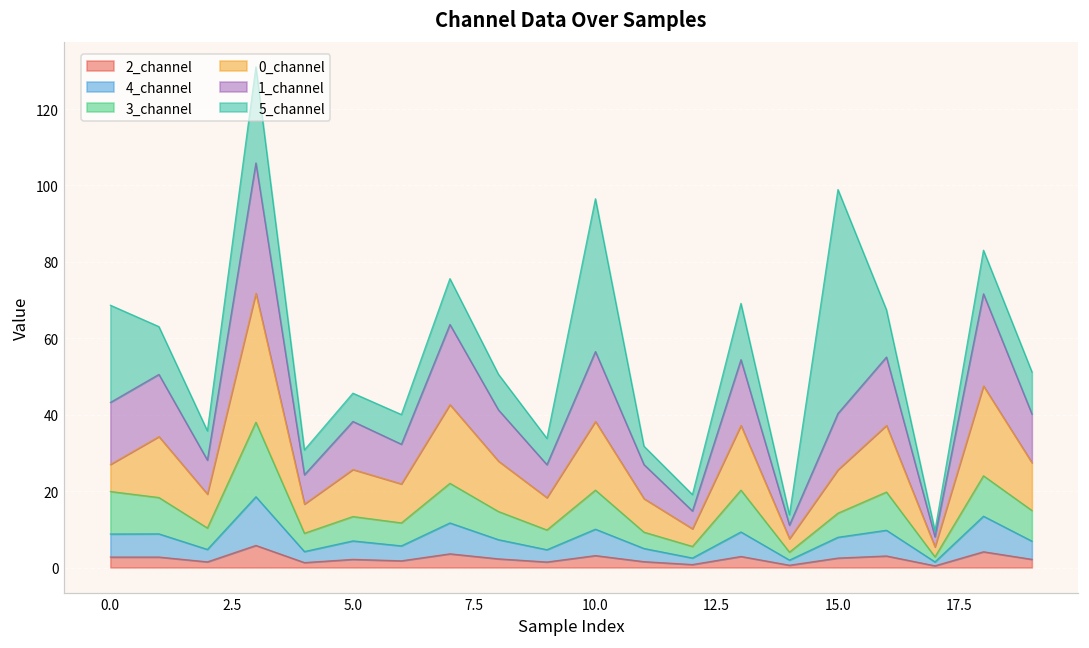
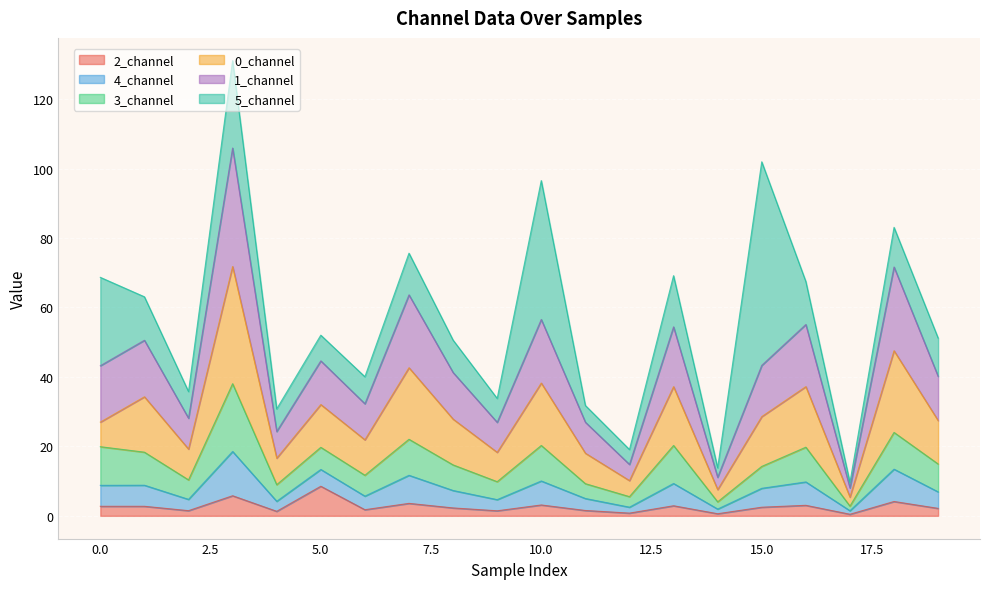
  {
    "2_channel": {
      "0.0": 3,
-     "5.0": 2,
+     "5.0": 9,
      "10.0": 3,
      "15.0": 2
    },
    "0_channel": {
      "0.0": 7,
      "5.0": 12,
      "10.0": 18,
-     "15.0": 11
+     "15.0": 14
    },
    "1_channel": {
      "0.0": 16,
      "5.0": 13,
      "10.0": 18,
      "15.0": 15
    }
  }
